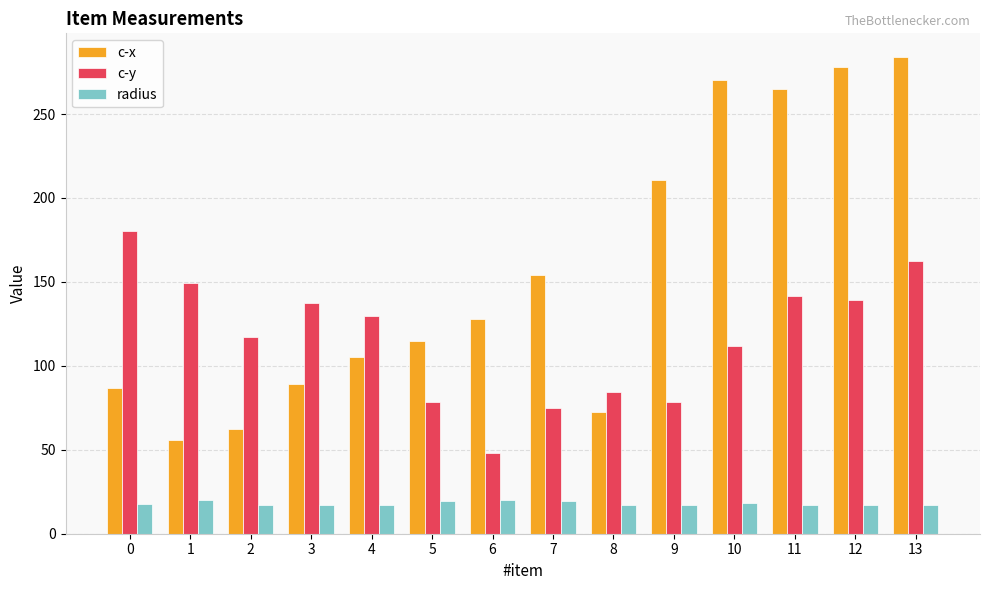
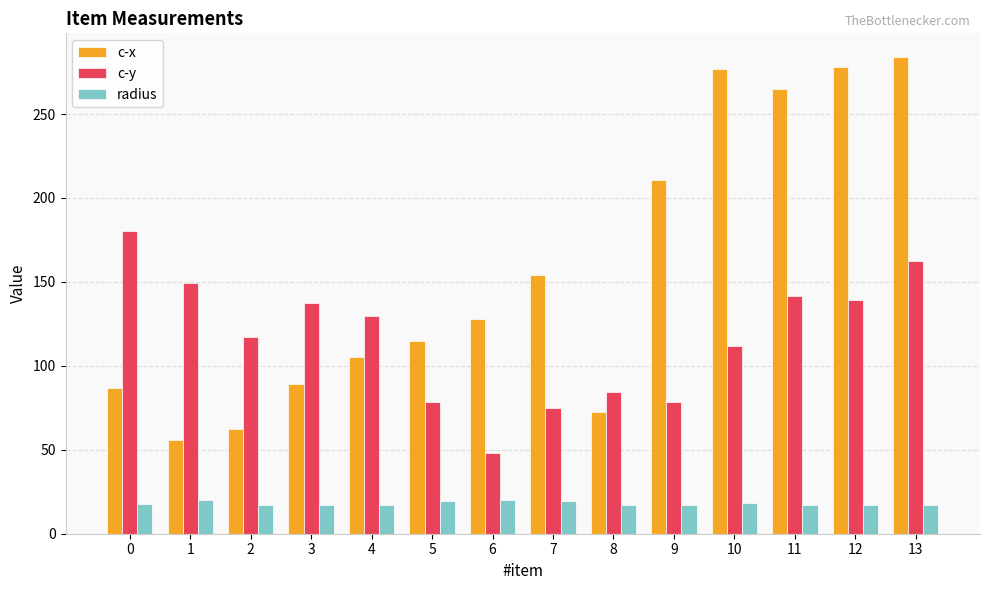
  {
    "c-x": {
      "0": 87,
      "1": 56,
      "2": 63,
      "3": 89,
      "4": 106,
      "5": 115,
      "6": 128,
      "7": 154,
      "8": 73,
      "9": 210,
-     "10": 271,
+     "10": 277,
      "11": 265,
      "12": 278,
      "13": 284
    },
    "c-y": {
      "0": 181,
      "1": 149,
      "2": 117,
      "3": 138,
      "4": 130,
      "5": 78,
      "6": 48,
      "7": 75,
      "8": 85,
      "9": 79,
      "10": 112,
      "11": 141,
      "12": 139,
      "13": 162
    },
    "radius": {
      "0": 18,
      "1": 20,
      "2": 17,
      "3": 17,
      "4": 17,
      "5": 20,
      "6": 20,
      "7": 19,
      "8": 17,
      "9": 17,
      "10": 18,
      "11": 17,
      "12": 17,
      "13": 17
    }
  }
